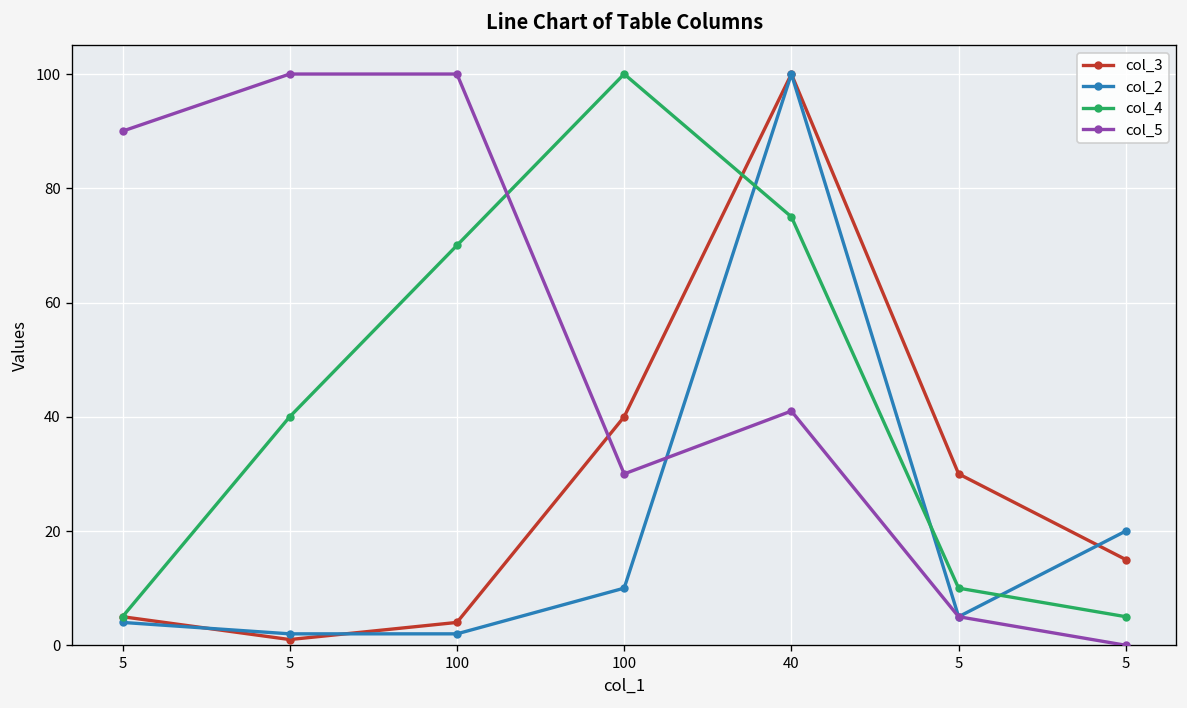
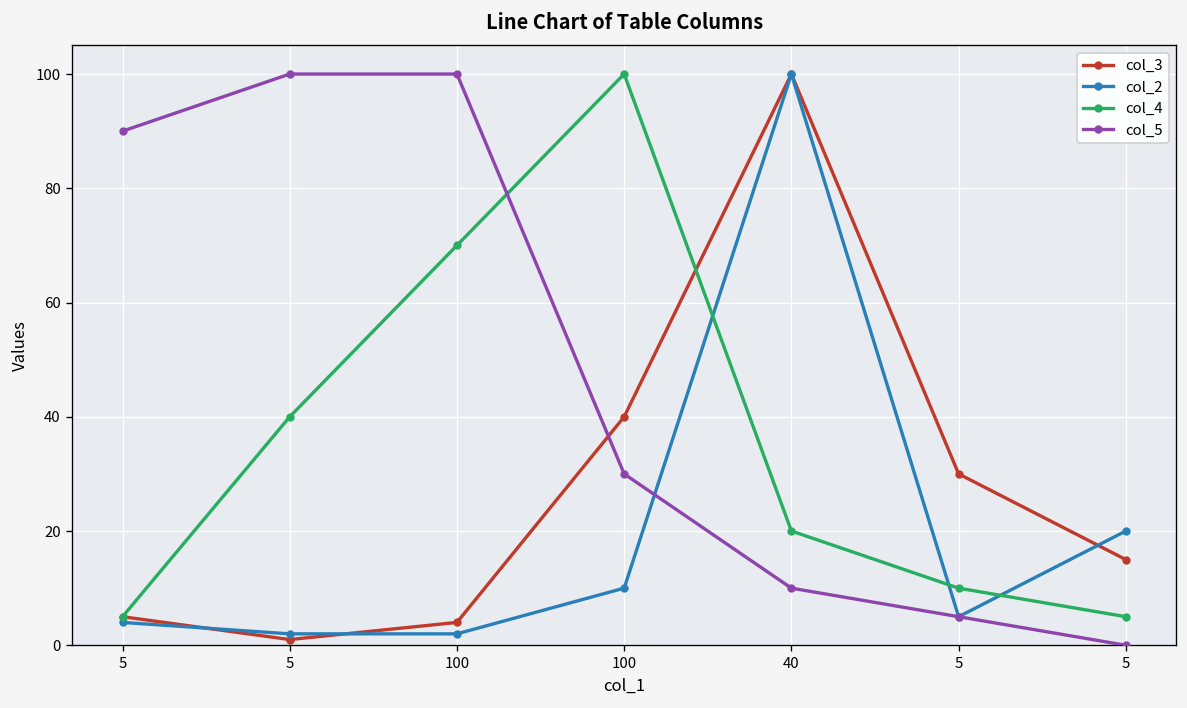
  {
    "col_4": {
-     "40": 75
+     "40": 20
    },
    "col_5": {
-     "40": 41
+     "40": 10
    }
  }
